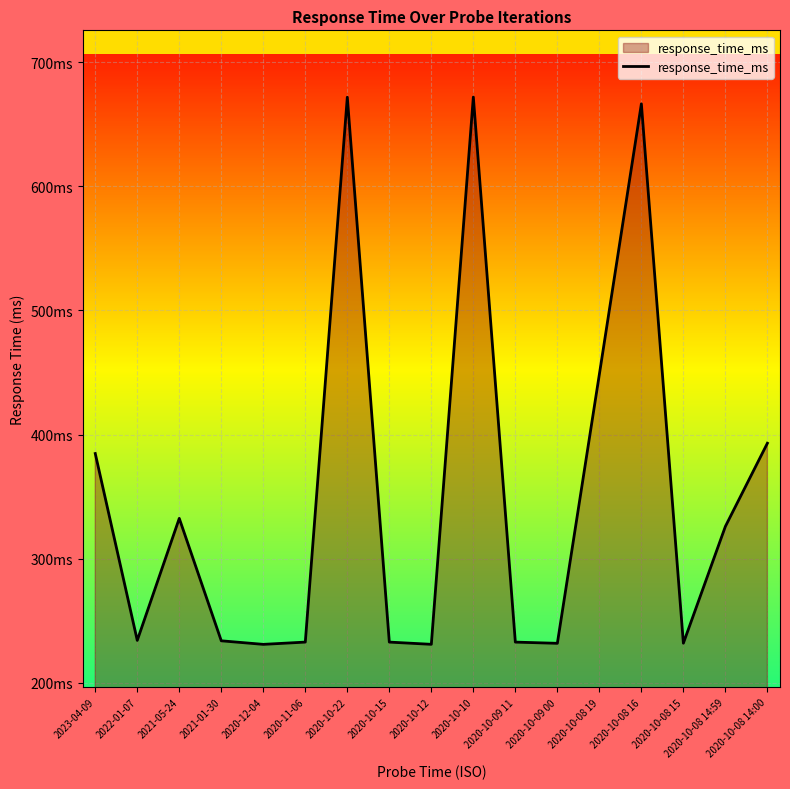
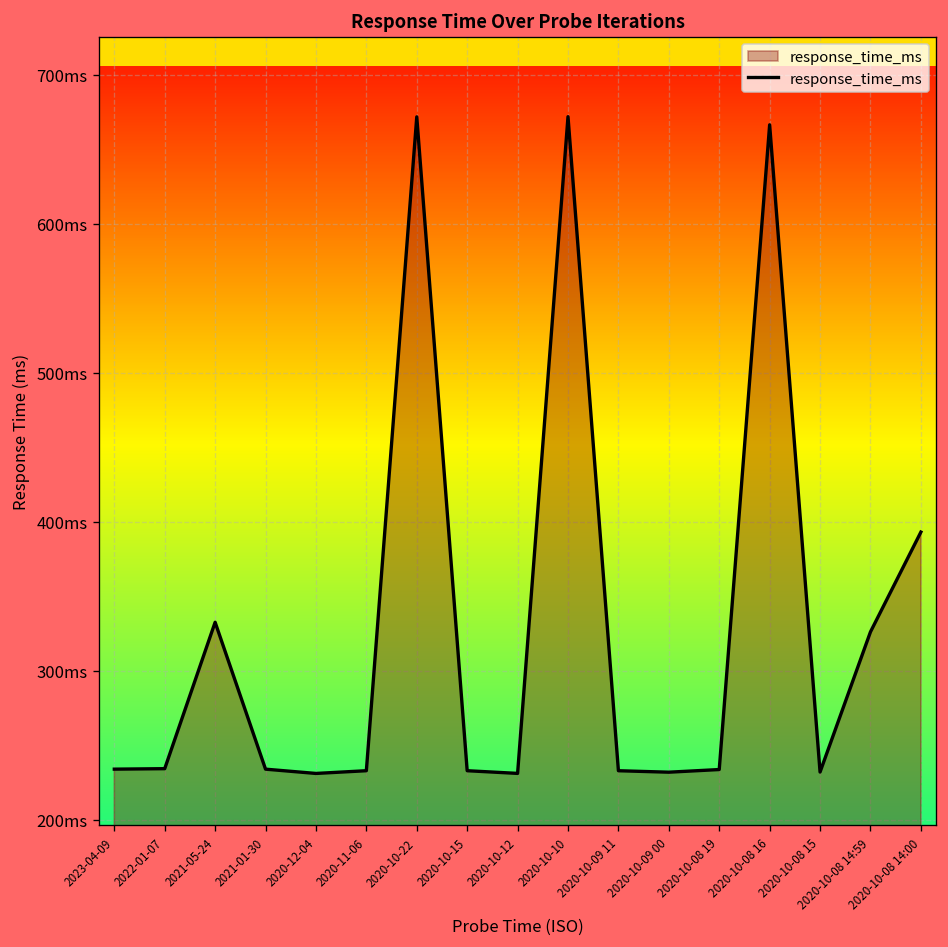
  {
-   "2023-04-09": "385ms",
+   "2023-04-09": "234ms",
    "2022-01-07": "234ms",
    "2021-05-24": "332ms",
    "2021-01-30": "234ms",
    "2020-12-04": "231ms",
    "2020-11-06": "233ms",
    "2020-10-22": "672ms",
    "2020-10-15": "233ms",
    "2020-10-12": "231ms",
    "2020-10-10": "672ms",
    "2020-10-09 11": "233ms",
    "2020-10-09 00": "232ms",
-   "2020-10-08 19": "449ms",
+   "2020-10-08 19": "234ms",
    "2020-10-08 16": "666ms",
    "2020-10-08 15": "232ms",
    "2020-10-08 14:59": "326ms",
    "2020-10-08 14:00": "393ms"
  }
